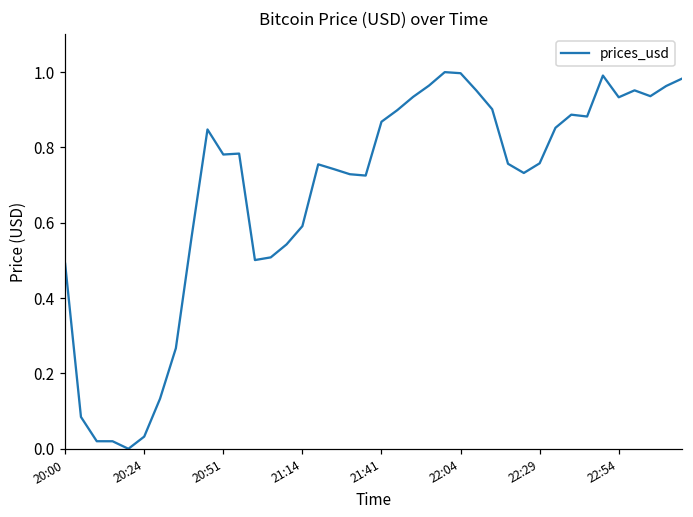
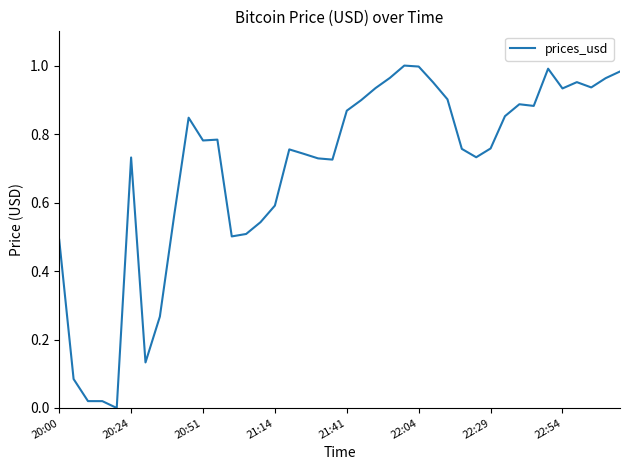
  {
    "20:00": 0.49,
-   "20:24": 0.03,
+   "20:24": 0.73,
    "20:51": 0.78,
    "21:14": 0.59,
    "21:41": 0.87,
    "22:04": 1.00,
    "22:29": 0.76,
    "22:54": 0.93
  }
